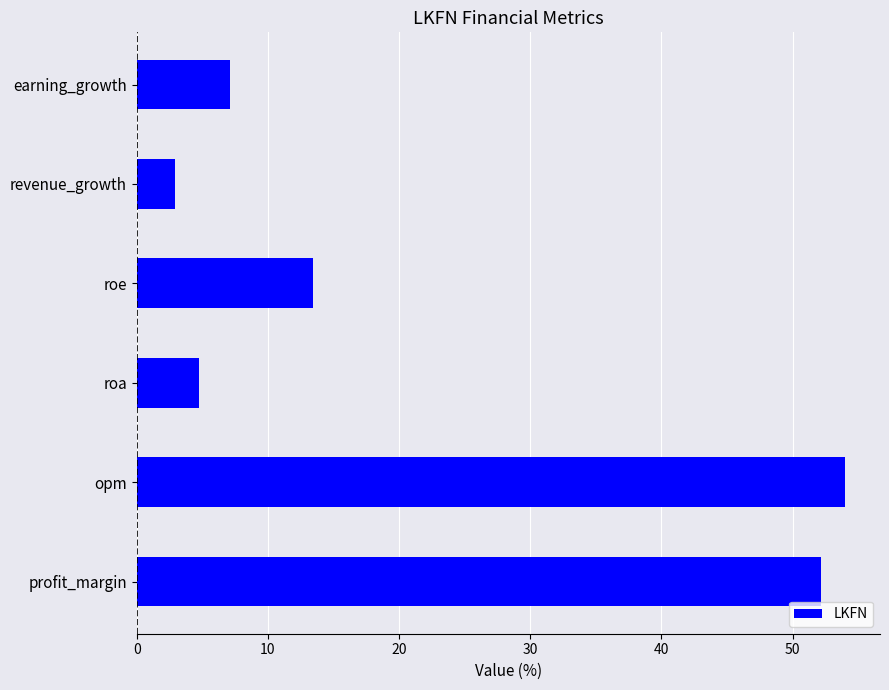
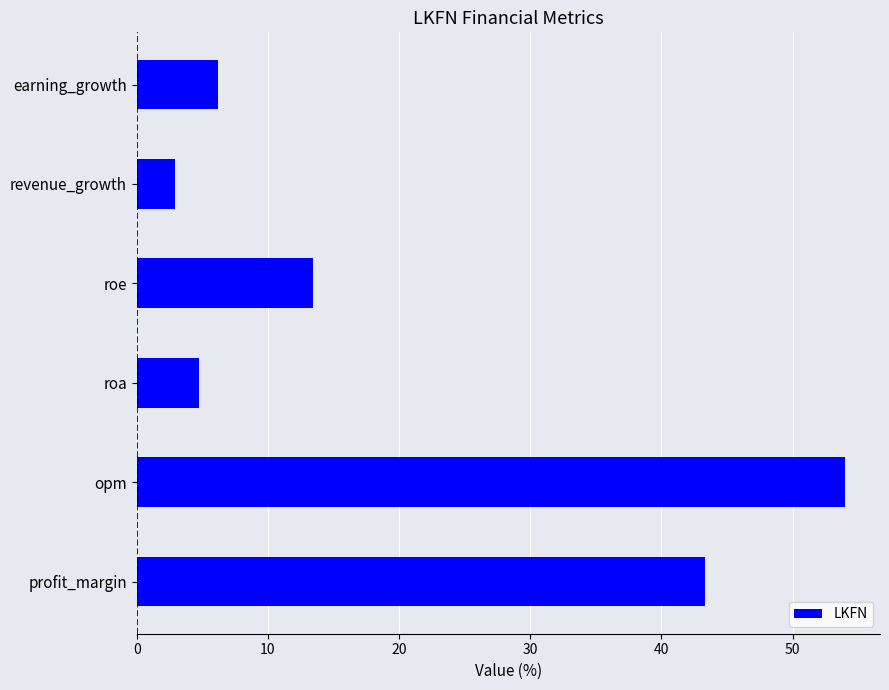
  {
-   "earning_growth": 7.1,
+   "earning_growth": 6.2,
    "revenue_growth": 2.9,
    "roe": 13.4,
    "roa": 4.7,
    "opm": 54.0,
-   "profit_margin": 52.2
+   "profit_margin": 43.3
  }
